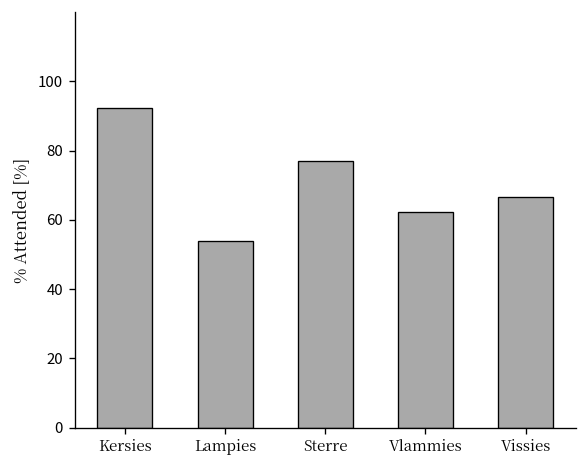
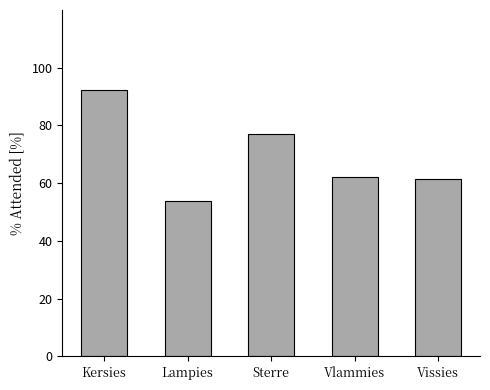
  {
    "Kersies": 92,
    "Lampies": 54,
    "Sterre": 77,
    "Vlammies": 62,
-   "Vissies": 67
+   "Vissies": 62
  }
